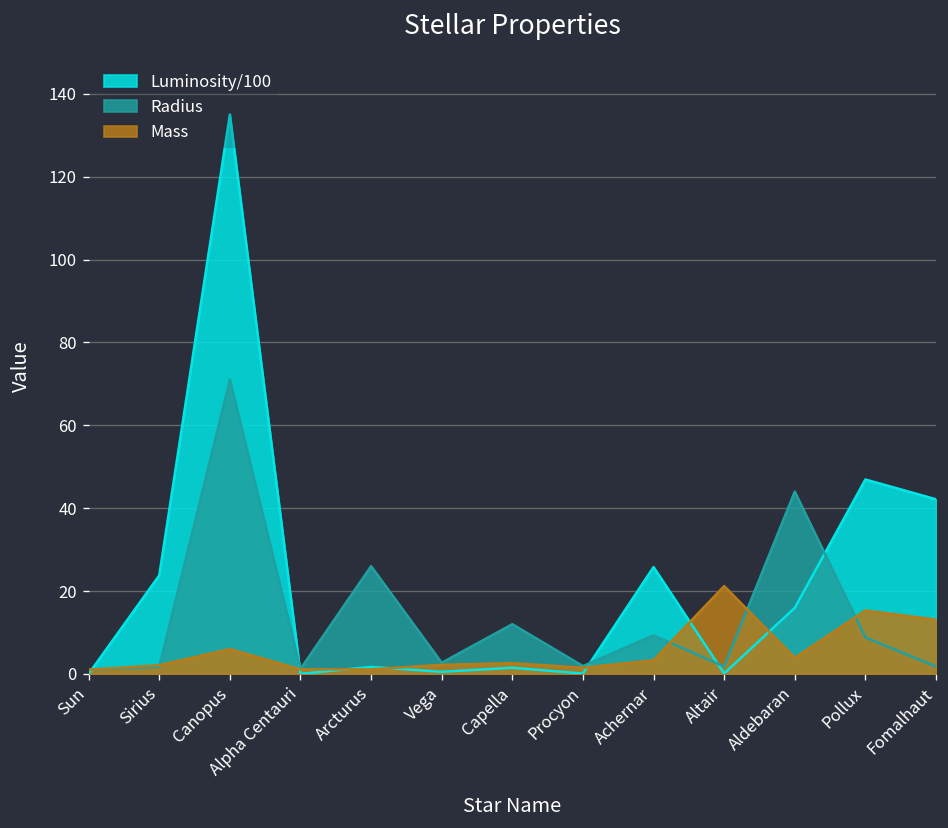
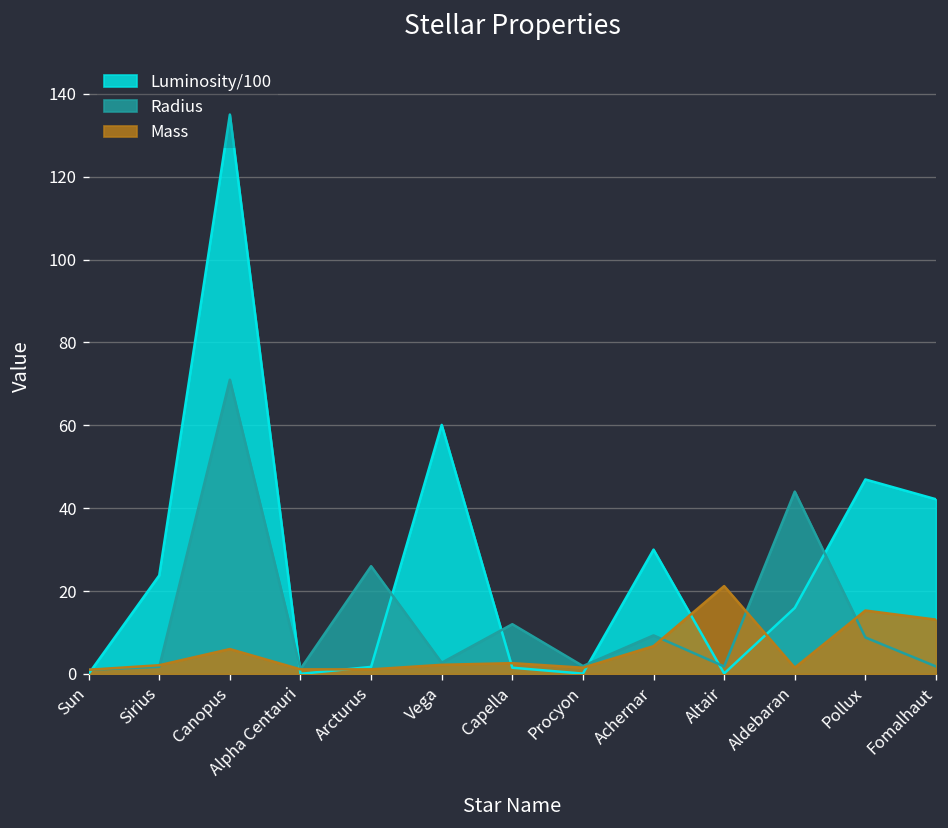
  {
    "Luminosity/100": {
      "Sun": 0,
      "Sirius": 24,
      "Alpha Centauri": 0,
-     "Vega": 1,
+     "Vega": 60,
      "Capella": 2,
      "Procyon": 0,
-     "Achernar": 26,
+     "Achernar": 30,
      "Altair": 0,
      "Aldebaran": 16,
      "Pollux": 47,
      "Fomalhaut": 42
    },
    "Radius": {
      "Canopus": 71,
      "Arcturus": 26,
      "Capella": 12,
      "Achernar": 9,
      "Altair": 2,
      "Aldebaran": 44,
      "Pollux": 9,
      "Fomalhaut": 2
    },
    "Mass": {
      "Canopus": 6,
      "Capella": 3,
-     "Achernar": 3,
+     "Achernar": 7,
      "Altair": 21,
-     "Aldebaran": 4,
+     "Aldebaran": 2,
      "Pollux": 15,
      "Fomalhaut": 13
    }
  }
